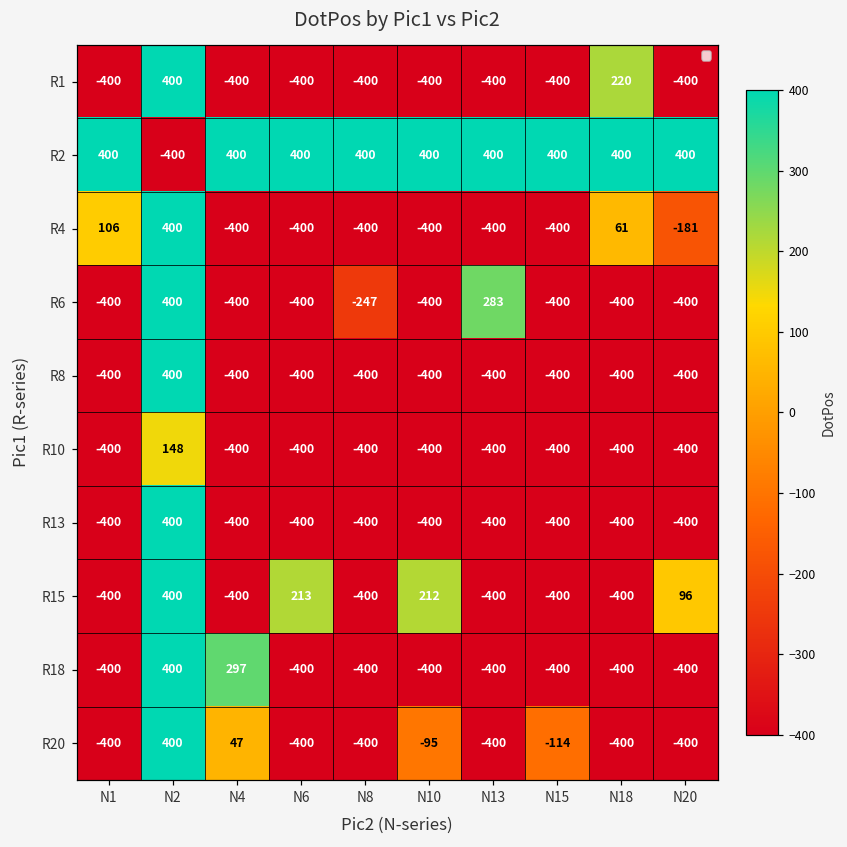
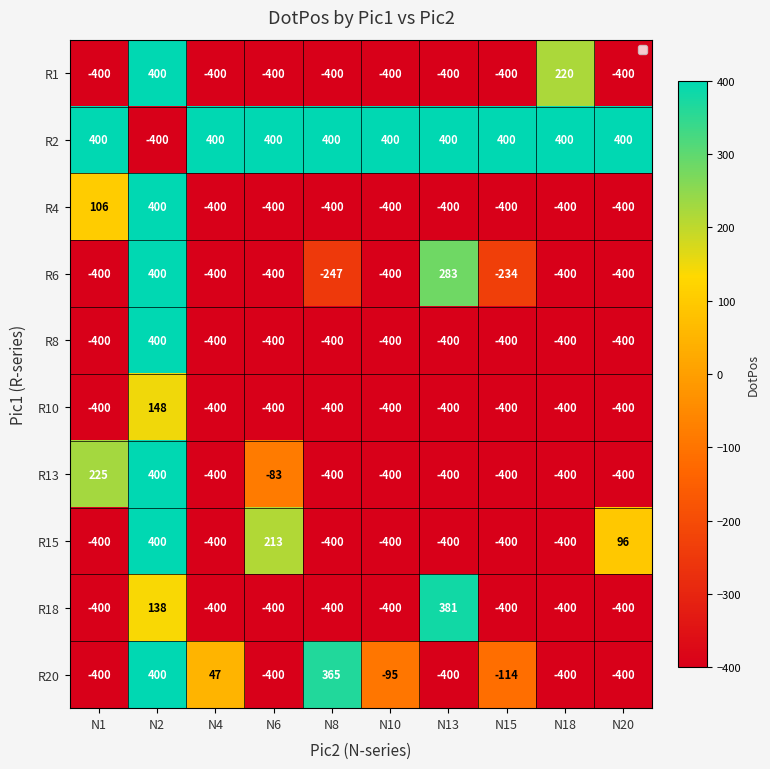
  {
    "R1": {
      "N1": -400,
      "N2": 400,
      "N4": -400,
      "N6": -400,
      "N8": -400,
      "N10": -400,
      "N13": -400,
      "N15": -400,
      "N18": 220,
      "N20": -400
    },
    "R2": {
      "N1": 400,
      "N2": -400,
      "N4": 400,
      "N6": 400,
      "N8": 400,
      "N10": 400,
      "N13": 400,
      "N15": 400,
      "N18": 400,
      "N20": 400
    },
    "R4": {
      "N1": 106,
      "N2": 400,
      "N4": -400,
      "N6": -400,
      "N8": -400,
      "N10": -400,
      "N13": -400,
      "N15": -400,
-     "N18": 61,
-     "N20": -181
+     "N18": -400,
+     "N20": -400
    },
    "R6": {
      "N1": -400,
      "N2": 400,
      "N4": -400,
      "N6": -400,
      "N8": -247,
      "N10": -400,
      "N13": 283,
-     "N15": -400,
+     "N15": -234,
      "N18": -400,
      "N20": -400
    },
    "R8": {
      "N1": -400,
      "N2": 400,
      "N4": -400,
      "N6": -400,
      "N8": -400,
      "N10": -400,
      "N13": -400,
      "N15": -400,
      "N18": -400,
      "N20": -400
    },
    "R10": {
      "N1": -400,
      "N2": 148,
      "N4": -400,
      "N6": -400,
      "N8": -400,
      "N10": -400,
      "N13": -400,
      "N15": -400,
      "N18": -400,
      "N20": -400
    },
    "R13": {
-     "N1": -400,
+     "N1": 225,
      "N2": 400,
      "N4": -400,
-     "N6": -400,
+     "N6": -83,
      "N8": -400,
      "N10": -400,
      "N13": -400,
      "N15": -400,
      "N18": -400,
      "N20": -400
    },
    "R15": {
      "N1": -400,
      "N2": 400,
      "N4": -400,
      "N6": 213,
      "N8": -400,
-     "N10": 212,
+     "N10": -400,
      "N13": -400,
      "N15": -400,
      "N18": -400,
      "N20": 96
    },
    "R18": {
      "N1": -400,
-     "N2": 400,
-     "N4": 297,
+     "N2": 138,
+     "N4": -400,
      "N6": -400,
      "N8": -400,
      "N10": -400,
-     "N13": -400,
+     "N13": 381,
      "N15": -400,
      "N18": -400,
      "N20": -400
    },
    "R20": {
      "N1": -400,
      "N2": 400,
      "N4": 47,
      "N6": -400,
-     "N8": -400,
+     "N8": 365,
      "N10": -95,
      "N13": -400,
      "N15": -114,
      "N18": -400,
      "N20": -400
    }
  }
